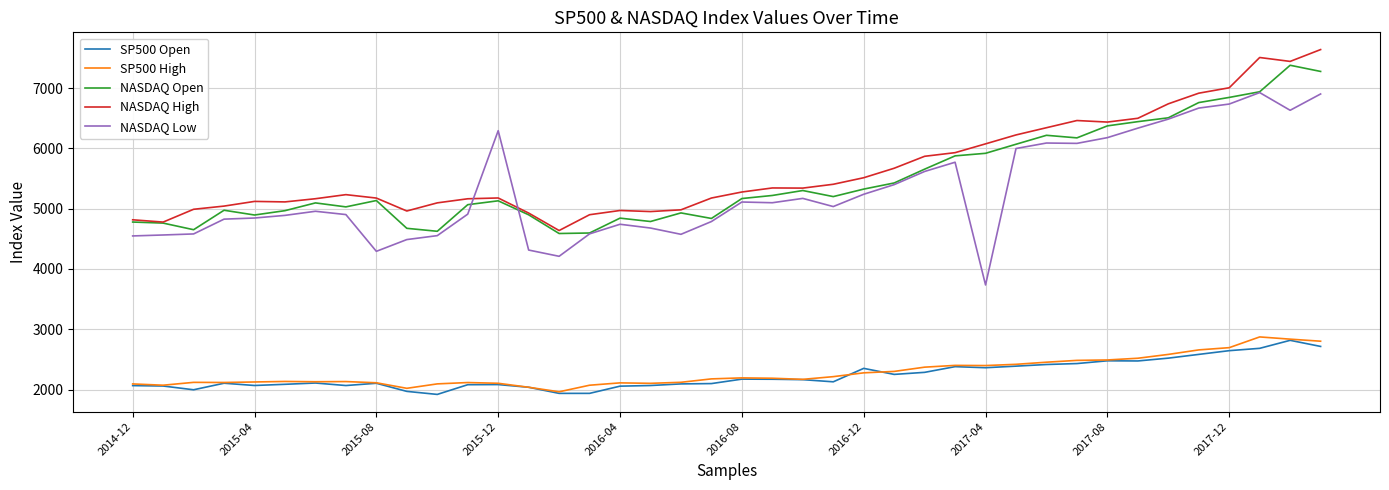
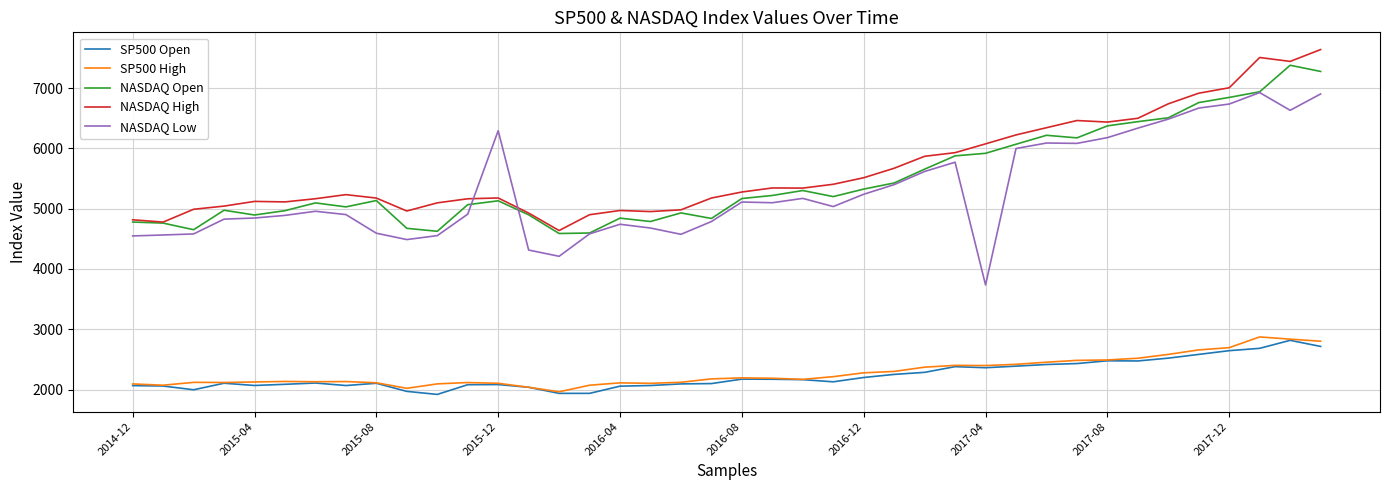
  {
    "SP500 Open": {
      "2015-04": 2100,
      "2016-04": 2100,
-     "2016-12": 2400,
+     "2016-12": 2200,
      "2017-12": 2600
    },
    "SP500 High": {
      "2015-04": 2100,
      "2016-04": 2100,
      "2016-12": 2300,
      "2017-12": 2700
    },
    "NASDAQ Open": {
      "2015-04": 4900,
      "2015-12": 5100,
      "2016-04": 4800,
      "2016-08": 5200,
      "2016-12": 5300,
      "2017-04": 5900,
      "2017-08": 6400,
      "2017-12": 6800
    },
    "NASDAQ High": {
      "2015-04": 5100,
      "2015-12": 5200,
      "2016-04": 5000,
      "2016-08": 5300,
      "2016-12": 5500,
      "2017-04": 6100,
      "2017-08": 6400,
      "2017-12": 7000
    },
    "NASDAQ Low": {
      "2014-12": 4500,
      "2015-04": 4800,
-     "2015-08": 4300,
+     "2015-08": 4600,
      "2015-12": 6300,
      "2016-04": 4700,
      "2016-08": 5100,
      "2016-12": 5200,
      "2017-04": 3700,
      "2017-08": 6200,
      "2017-12": 6700
    }
  }
